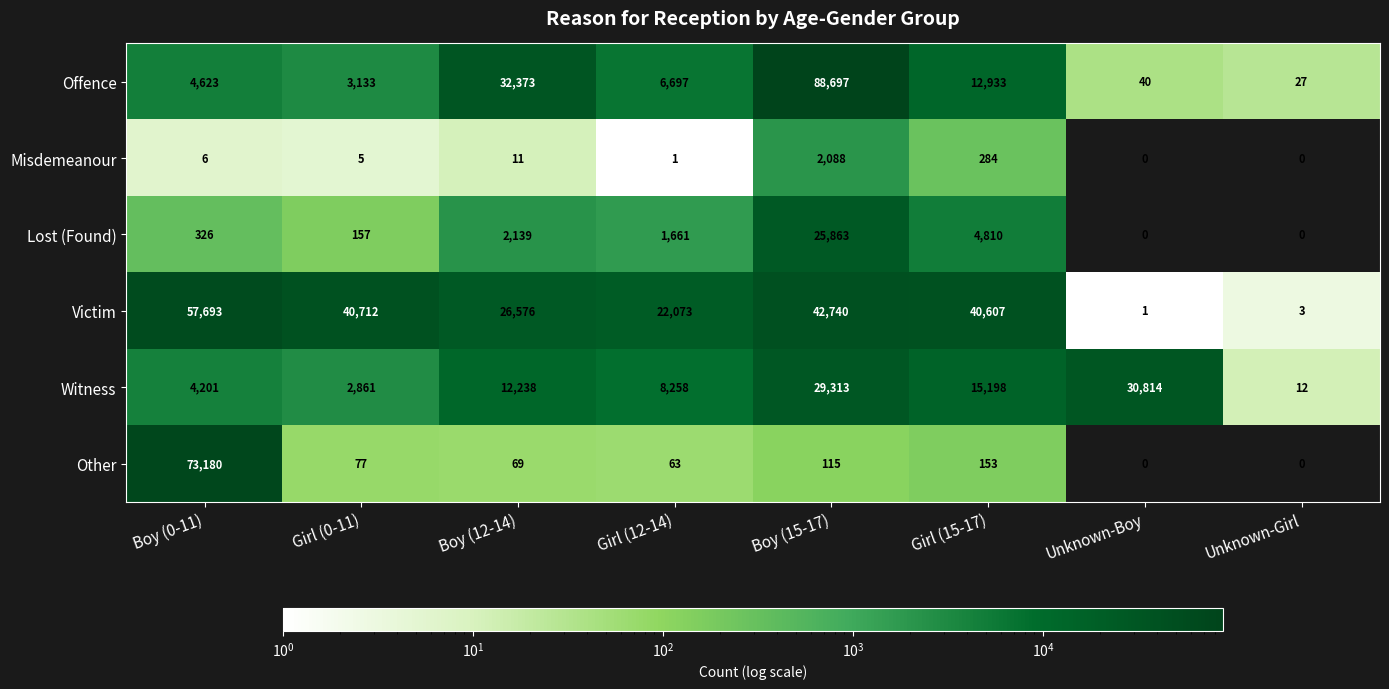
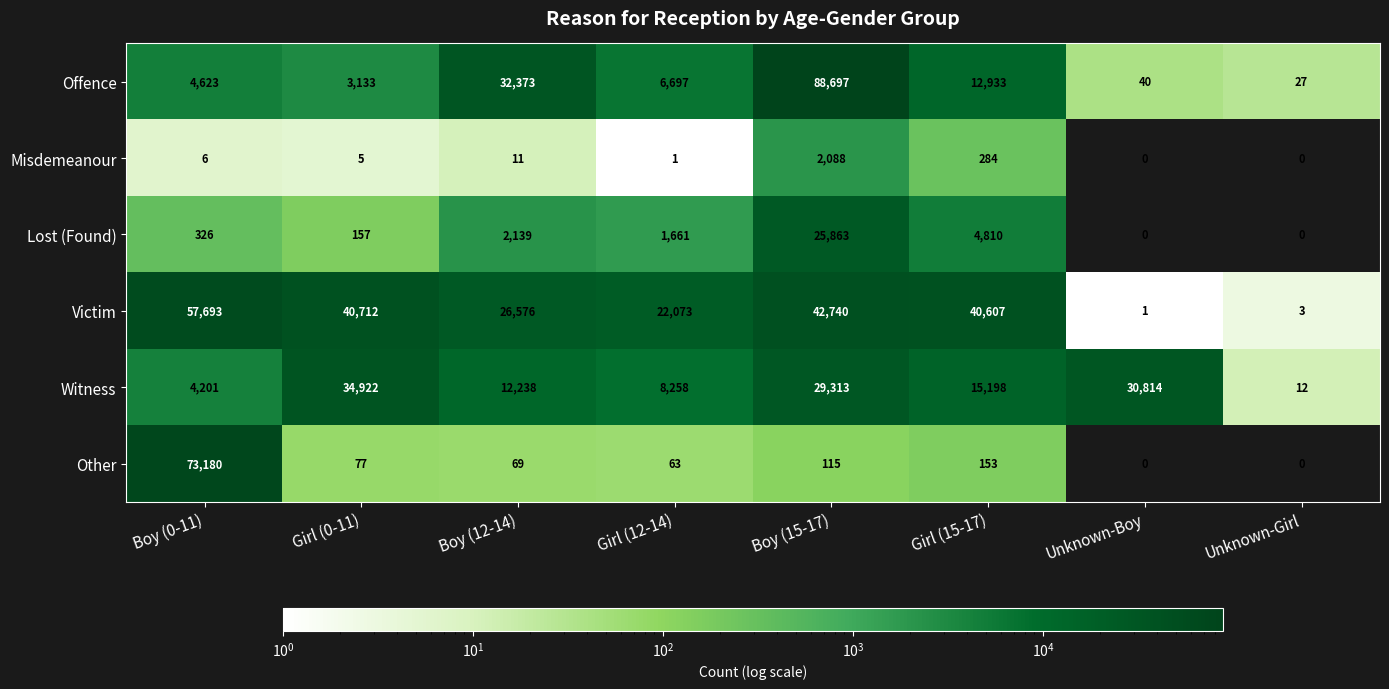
  {
    "Offence": {
      "Boy (0-11)": "4,623",
      "Girl (0-11)": "3,133",
      "Boy (12-14)": "32,373",
      "Girl (12-14)": "6,697",
      "Boy (15-17)": "88,697",
      "Girl (15-17)": "12,933",
      "Unknown-Boy": "40",
      "Unknown-Girl": "27"
    },
    "Misdemeanour": {
      "Boy (0-11)": "6",
      "Girl (0-11)": "5",
      "Boy (12-14)": "11",
      "Girl (12-14)": "1",
      "Boy (15-17)": "2,088",
      "Girl (15-17)": "284"
    },
    "Lost (Found)": {
      "Boy (0-11)": "326",
      "Girl (0-11)": "157",
      "Boy (12-14)": "2,139",
      "Girl (12-14)": "1,661",
      "Boy (15-17)": "25,863",
      "Girl (15-17)": "4,810"
    },
    "Victim": {
      "Boy (0-11)": "57,693",
      "Girl (0-11)": "40,712",
      "Boy (12-14)": "26,576",
      "Girl (12-14)": "22,073",
      "Boy (15-17)": "42,740",
      "Girl (15-17)": "40,607",
      "Unknown-Boy": "1",
      "Unknown-Girl": "3"
    },
    "Witness": {
      "Boy (0-11)": "4,201",
-     "Girl (0-11)": "2,861",
+     "Girl (0-11)": "34,922",
      "Boy (12-14)": "12,238",
      "Girl (12-14)": "8,258",
      "Boy (15-17)": "29,313",
      "Girl (15-17)": "15,198",
      "Unknown-Boy": "30,814",
      "Unknown-Girl": "12"
    },
    "Other": {
      "Boy (0-11)": "73,180",
      "Girl (0-11)": "77",
      "Boy (12-14)": "69",
      "Girl (12-14)": "63",
      "Boy (15-17)": "115",
      "Girl (15-17)": "153"
    }
  }
